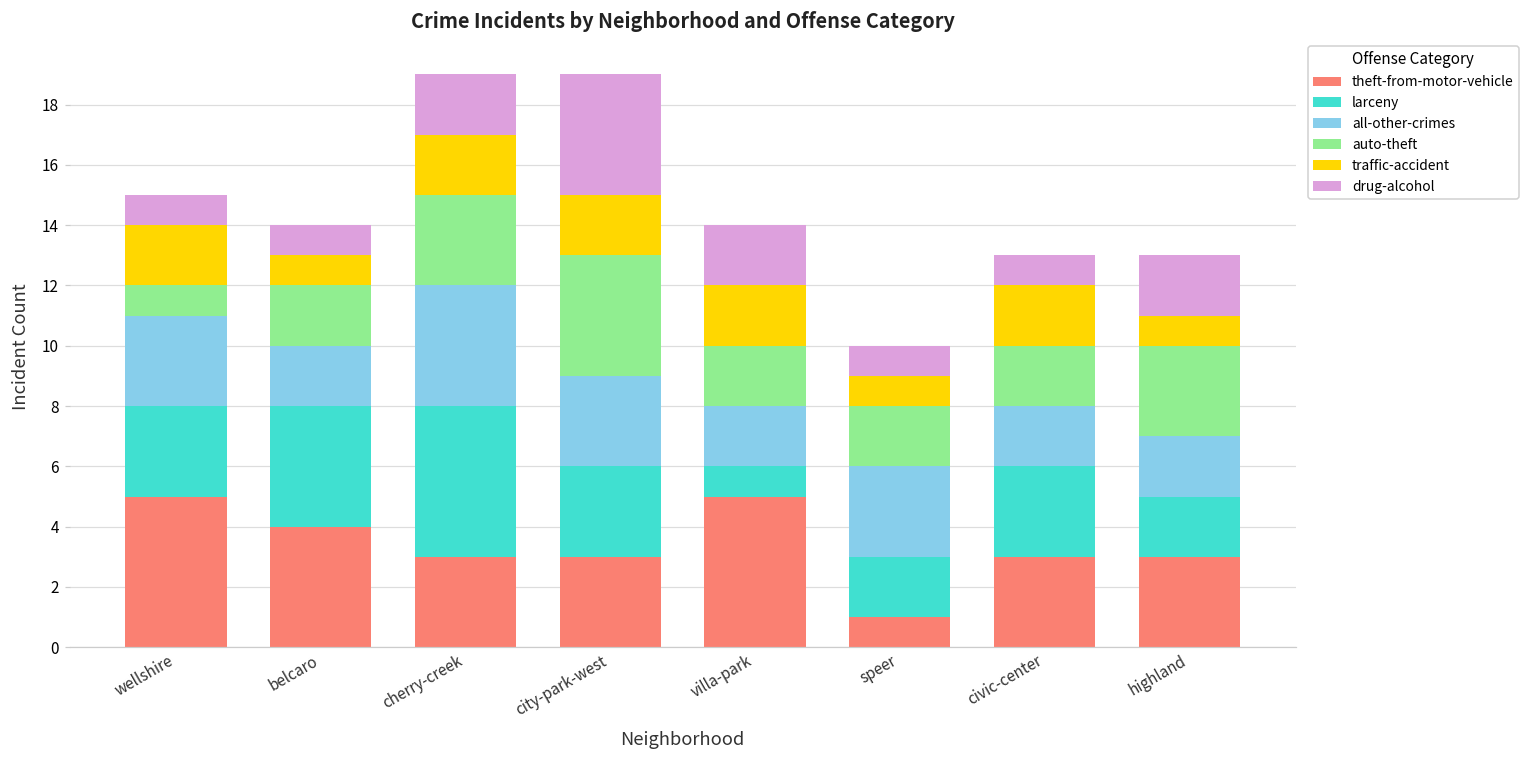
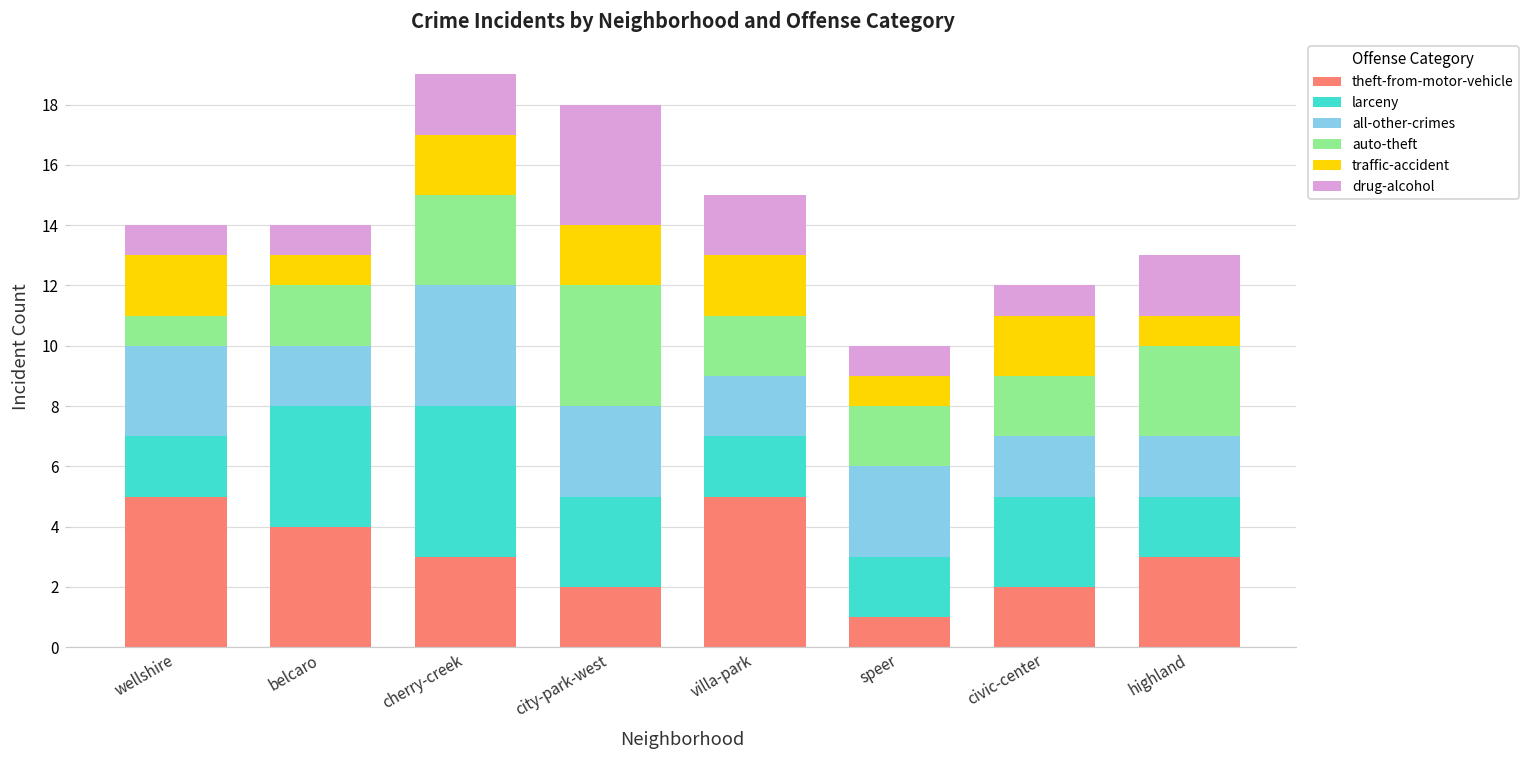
  {
    "theft-from-motor-vehicle": {
      "wellshire": 5,
      "belcaro": 4,
      "cherry-creek": 3,
-     "city-park-west": 3,
+     "city-park-west": 2,
      "villa-park": 5,
      "speer": 1,
-     "civic-center": 3,
+     "civic-center": 2,
      "highland": 3
    },
    "larceny": {
-     "wellshire": 3,
+     "wellshire": 2,
      "belcaro": 4,
      "cherry-creek": 5,
      "city-park-west": 3,
-     "villa-park": 1,
+     "villa-park": 2,
      "speer": 2,
      "civic-center": 3,
      "highland": 2
    },
    "all-other-crimes": {
      "wellshire": 3,
      "belcaro": 2,
      "cherry-creek": 4,
      "city-park-west": 3,
      "villa-park": 2,
      "speer": 3,
      "civic-center": 2,
      "highland": 2
    },
    "auto-theft": {
      "wellshire": 1,
      "belcaro": 2,
      "cherry-creek": 3,
      "city-park-west": 4,
      "villa-park": 2,
      "speer": 2,
      "civic-center": 2,
      "highland": 3
    },
    "traffic-accident": {
      "wellshire": 2,
      "belcaro": 1,
      "cherry-creek": 2,
      "city-park-west": 2,
      "villa-park": 2,
      "speer": 1,
      "civic-center": 2,
      "highland": 1
    },
    "drug-alcohol": {
      "wellshire": 1,
      "belcaro": 1,
      "cherry-creek": 2,
      "city-park-west": 4,
      "villa-park": 2,
      "speer": 1,
      "civic-center": 1,
      "highland": 2
    }
  }
